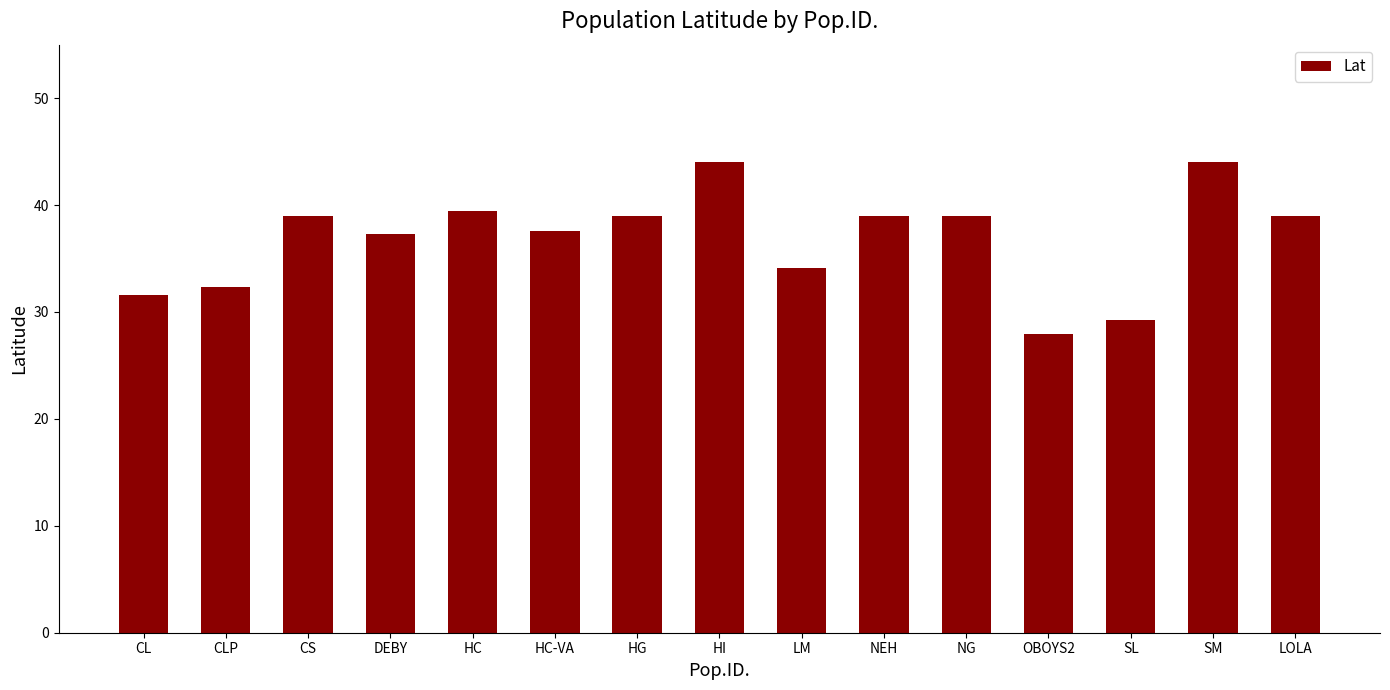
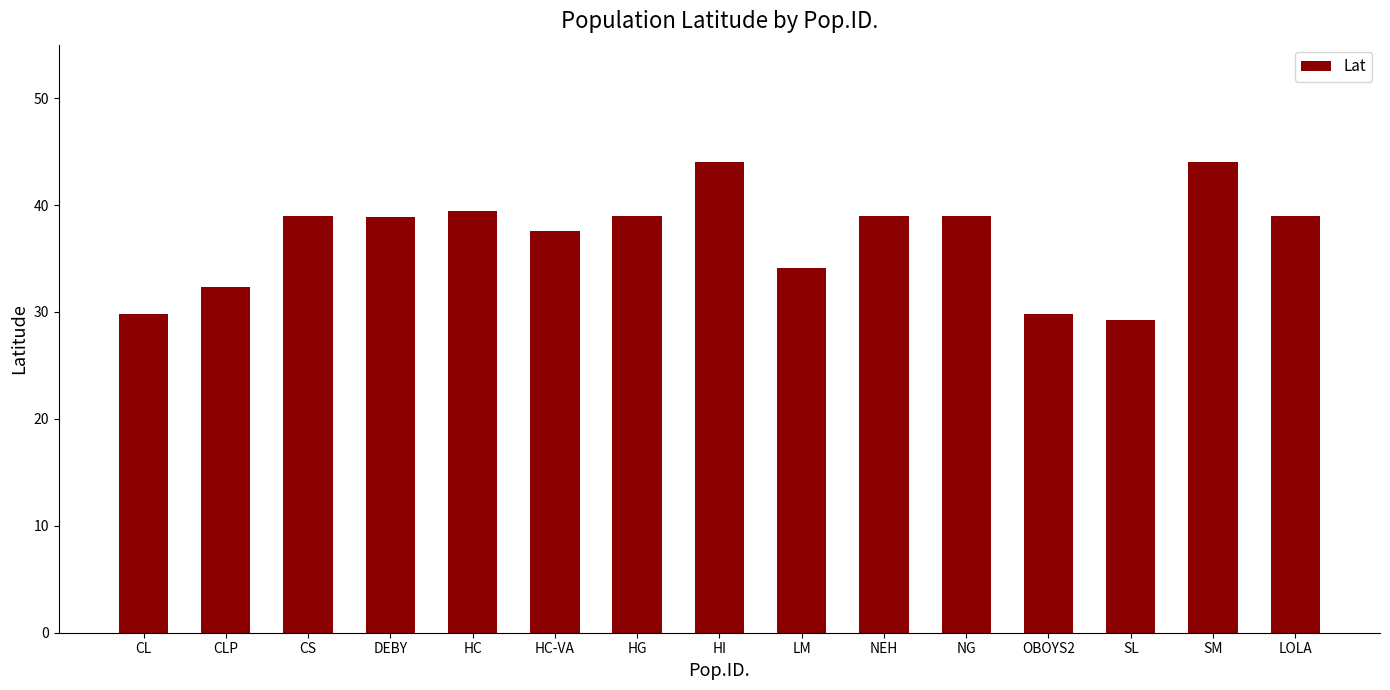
  {
-   "CL": 31.6,
+   "CL": 29.8,
    "CLP": 32.3,
    "CS": 39.0,
-   "DEBY": 37.2,
+   "DEBY": 38.9,
    "HC": 39.4,
    "HC-VA": 37.6,
    "HG": 39.0,
    "HI": 44.0,
    "LM": 34.1,
    "NEH": 39.0,
    "NG": 39.0,
-   "OBOYS2": 27.9,
+   "OBOYS2": 29.8,
    "SL": 29.2,
    "SM": 44.0,
    "LOLA": 39.0
  }
